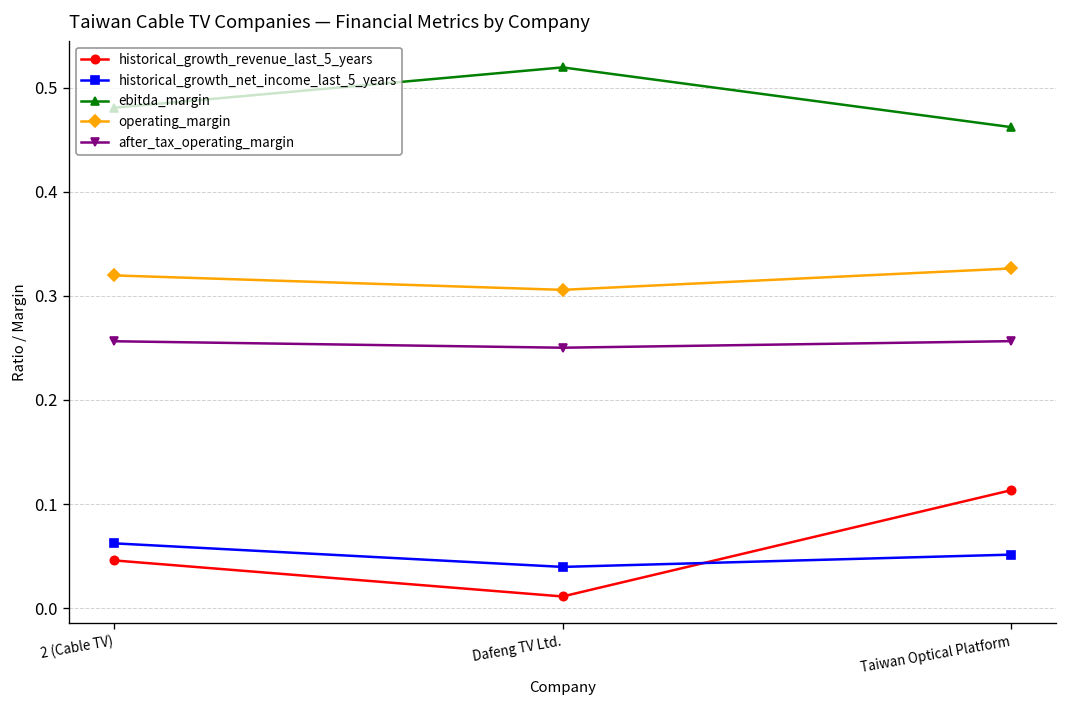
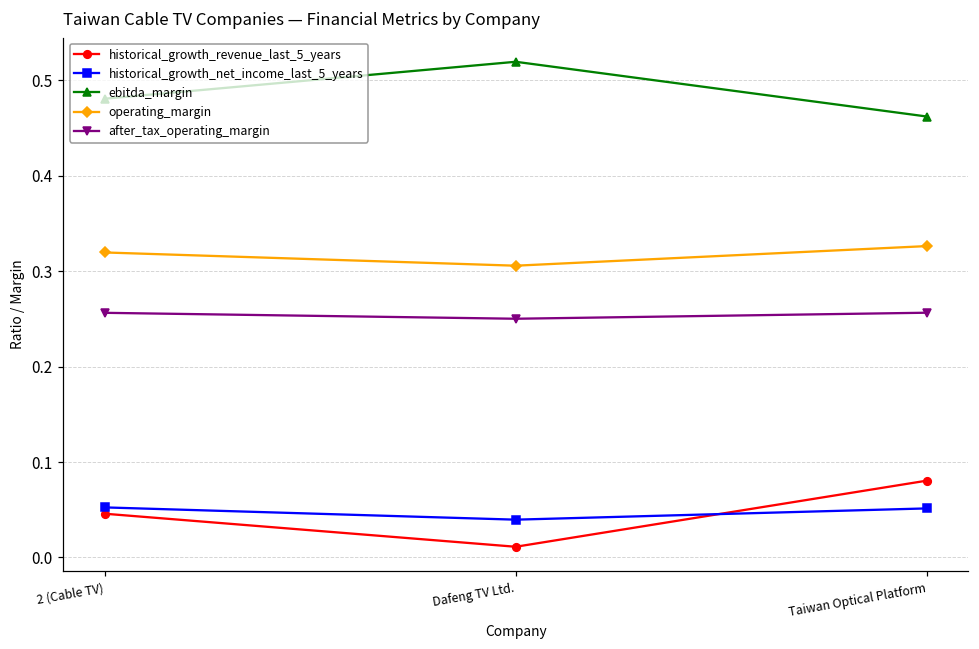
  {
    "historical_growth_revenue_last_5_years": {
      "2 (Cable TV)": 0.05,
      "Dafeng TV Ltd.": 0.01,
-     "Taiwan Optical Platform": 0.11
+     "Taiwan Optical Platform": 0.08
    },
    "historical_growth_net_income_last_5_years": {
-     "2 (Cable TV)": 0.06,
+     "2 (Cable TV)": 0.05,
      "Dafeng TV Ltd.": 0.04,
      "Taiwan Optical Platform": 0.05
    },
    "ebitda_margin": {
      "Dafeng TV Ltd.": 0.52,
      "Taiwan Optical Platform": 0.46
    },
    "operating_margin": {
      "2 (Cable TV)": 0.32,
      "Dafeng TV Ltd.": 0.31,
      "Taiwan Optical Platform": 0.33
    },
    "after_tax_operating_margin": {
      "2 (Cable TV)": 0.26,
      "Dafeng TV Ltd.": 0.25,
      "Taiwan Optical Platform": 0.26
    }
  }
